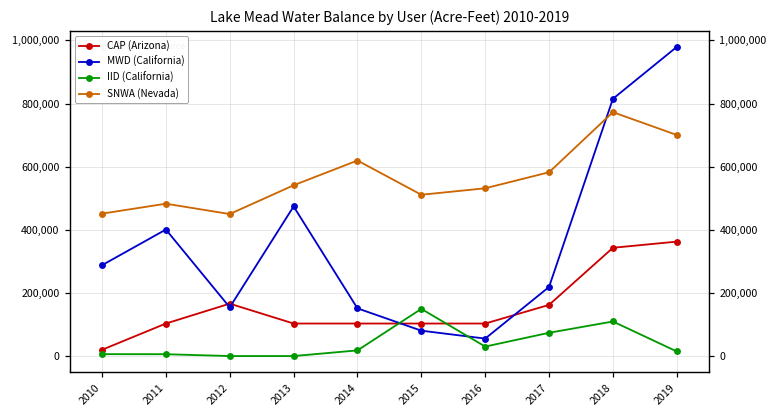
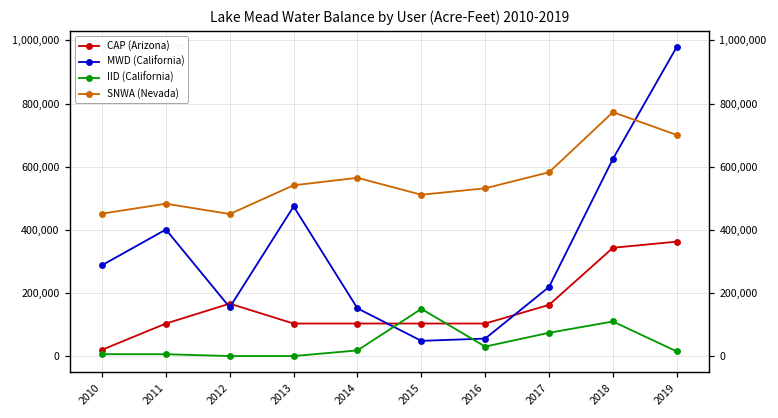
  {
    "CAP (Arizona)": {
      "2010": "20,000",
      "2011": "100,000",
      "2012": "170,000",
      "2013": "100,000",
      "2014": "100,000",
      "2015": "100,000",
      "2016": "100,000",
      "2017": "160,000",
      "2018": "340,000",
      "2019": "360,000"
    },
    "MWD (California)": {
      "2010": "290,000",
      "2011": "400,000",
      "2012": "150,000",
      "2013": "470,000",
      "2014": "150,000",
-     "2015": "80,000",
+     "2015": "50,000",
      "2016": "60,000",
      "2017": "220,000",
-     "2018": "820,000",
+     "2018": "620,000",
      "2019": "980,000"
    },
    "IID (California)": {
      "2010": "10,000",
      "2011": "10,000",
      "2012": "0",
      "2013": "0",
      "2014": "20,000",
      "2015": "150,000",
      "2016": "30,000",
      "2017": "70,000",
      "2018": "110,000",
      "2019": "10,000"
    },
    "SNWA (Nevada)": {
      "2010": "450,000",
      "2011": "480,000",
      "2012": "450,000",
      "2013": "540,000",
-     "2014": "620,000",
+     "2014": "560,000",
      "2015": "510,000",
      "2016": "530,000",
      "2017": "580,000",
      "2018": "770,000",
      "2019": "700,000"
    }
  }
